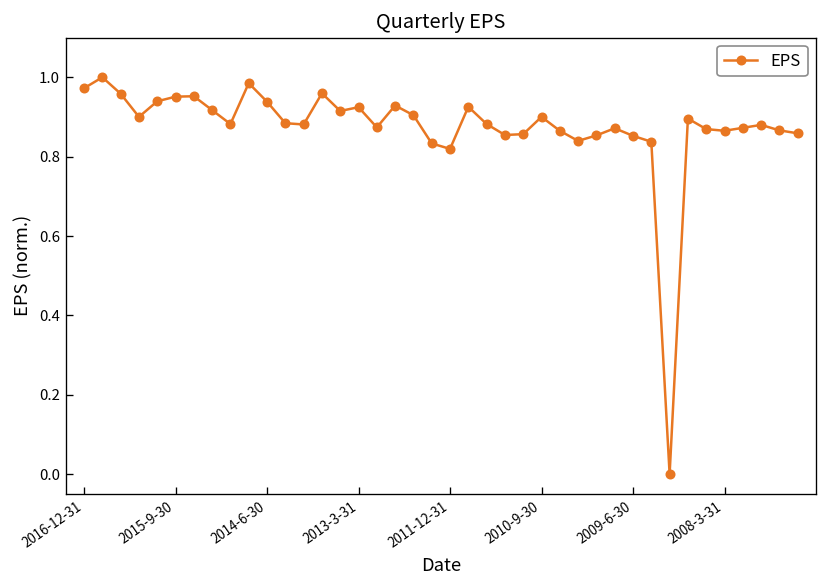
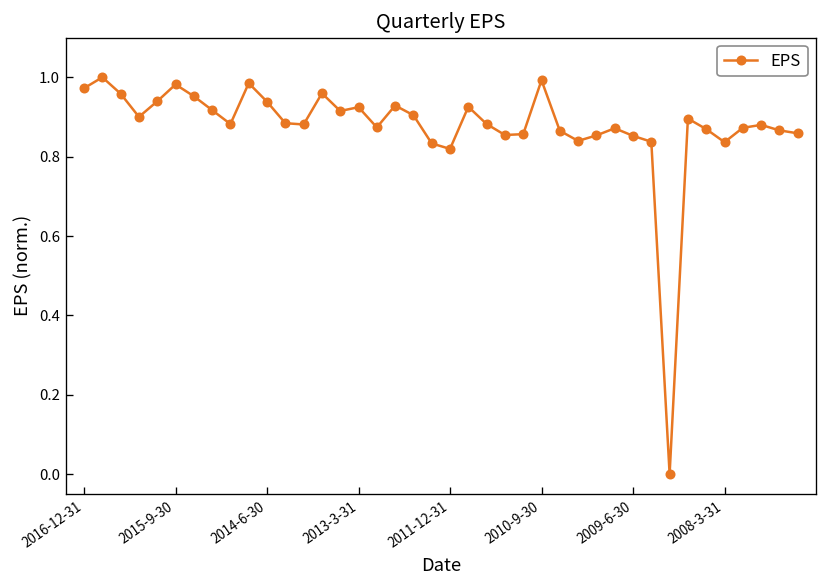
  {
    "2016-12-31": 0.97,
-   "2015-9-30": 0.95,
+   "2015-9-30": 0.98,
    "2014-6-30": 0.94,
    "2013-3-31": 0.92,
    "2011-12-31": 0.82,
-   "2010-9-30": 0.90,
+   "2010-9-30": 0.99,
    "2009-6-30": 0.85,
-   "2008-3-31": 0.87
+   "2008-3-31": 0.84
  }
